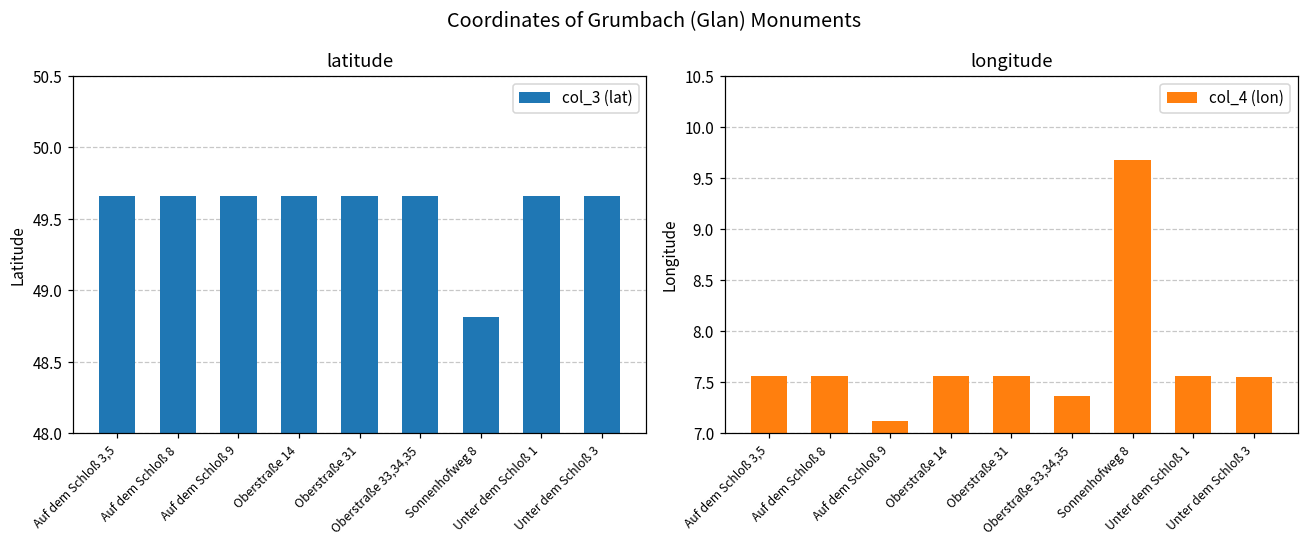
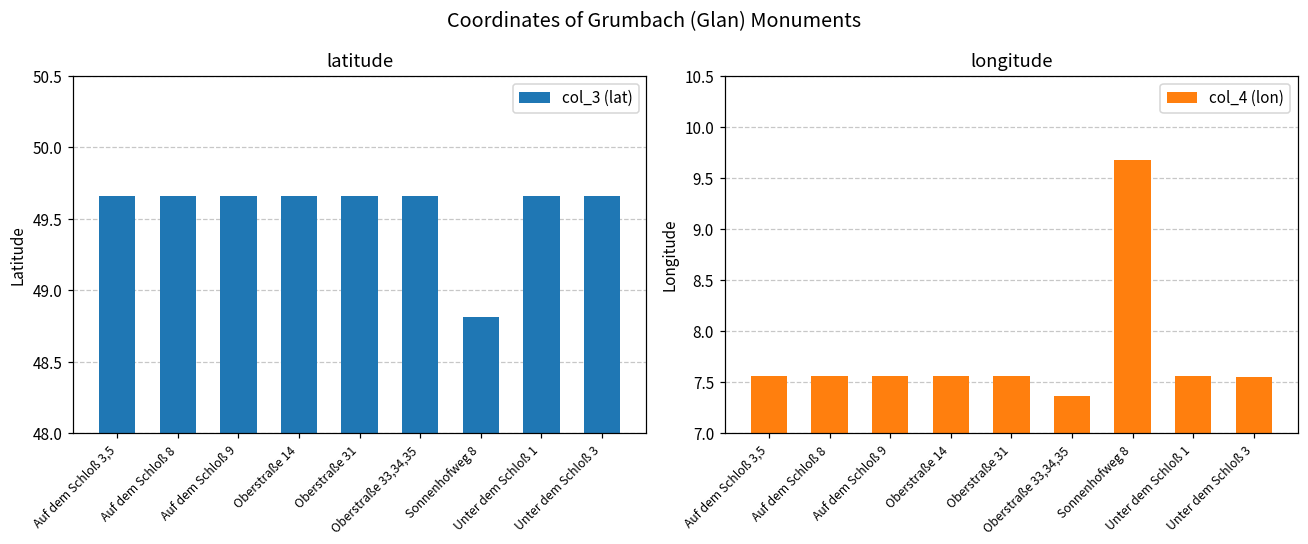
  {
    "latitude": {
      "Auf dem Schloß 3,5": 49.66,
      "Auf dem Schloß 8": 49.66,
      "Auf dem Schloß 9": 49.66,
      "Oberstraße 14": 49.66,
      "Oberstraße 31": 49.66,
      "Oberstraße 33,34,35": 49.66,
      "Sonnenhofweg 8": 48.81,
      "Unter dem Schloß 1": 49.66,
      "Unter dem Schloß 3": 49.66
    },
    "longitude": {
      "Auf dem Schloß 3,5": 7.6,
      "Auf dem Schloß 8": 7.6,
-     "Auf dem Schloß 9": 7.1,
+     "Auf dem Schloß 9": 7.6,
      "Oberstraße 14": 7.6,
      "Oberstraße 31": 7.6,
      "Oberstraße 33,34,35": 7.4,
      "Sonnenhofweg 8": 9.7,
      "Unter dem Schloß 1": 7.6,
      "Unter dem Schloß 3": 7.6
    }
  }
